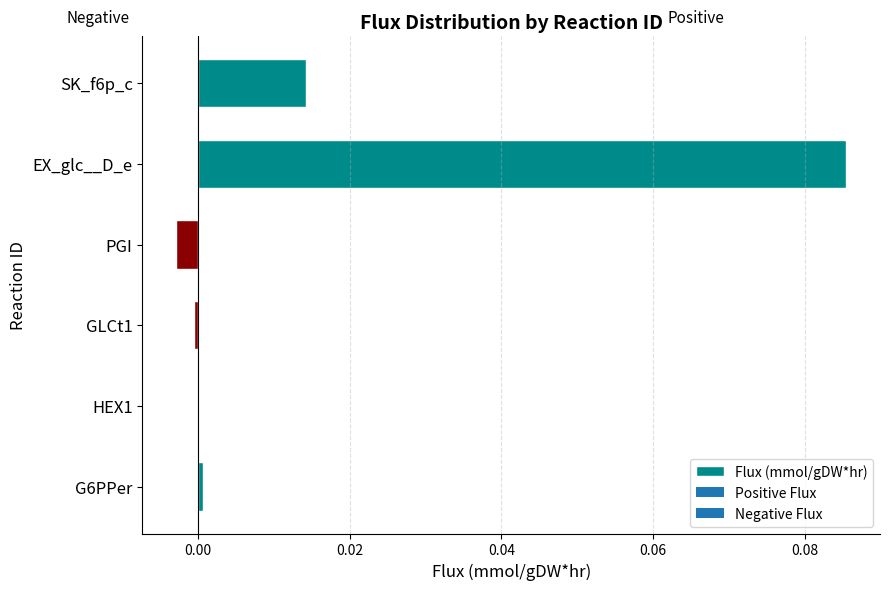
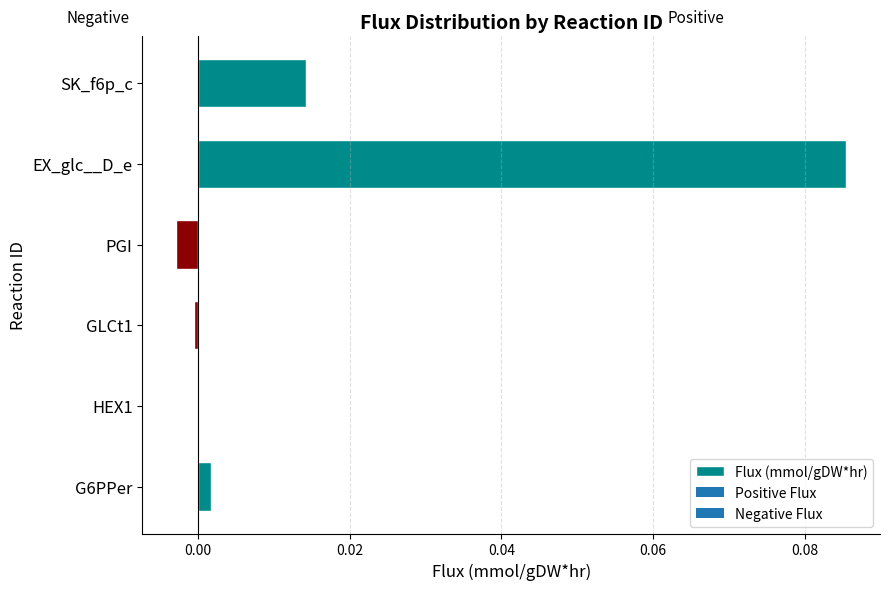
  {
    "SK_f6p_c": 0.014,
    "EX_glc__D_e": 0.085,
    "PGI": -0.003,
    "GLCt1": -0.001,
    "HEX1": 0.000,
-   "G6PPer": 0.001
+   "G6PPer": 0.002
  }
